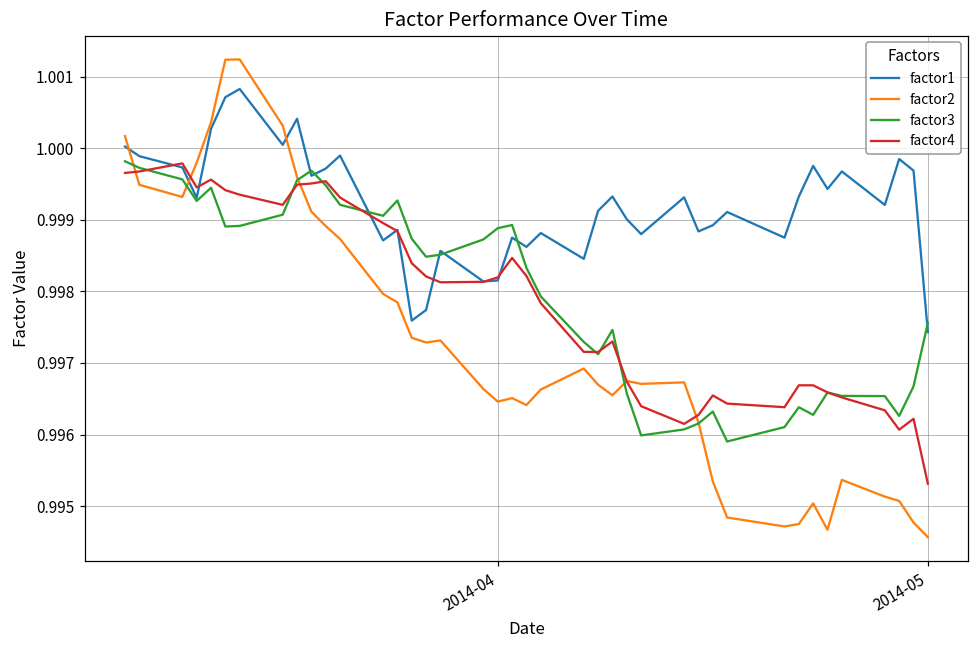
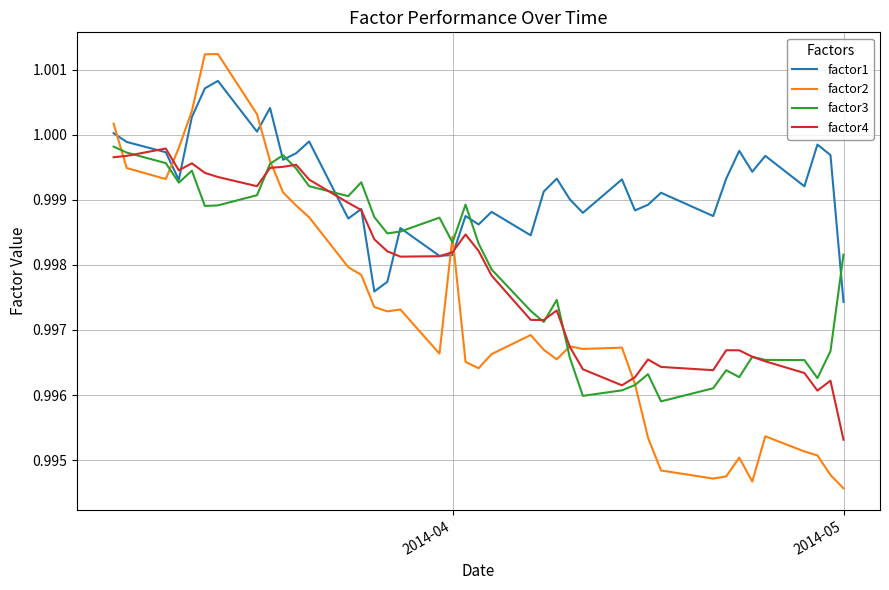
  {
    "factor1": {
      "2014-04": 0.9982,
      "2014-05": 0.9974
    },
    "factor2": {
-     "2014-04": 0.9965,
+     "2014-04": 0.9984,
      "2014-05": 0.9946
    },
    "factor3": {
-     "2014-04": 0.9989,
-     "2014-05": 0.9976
+     "2014-04": 0.9983,
+     "2014-05": 0.9982
    },
    "factor4": {
      "2014-04": 0.9982,
      "2014-05": 0.9953
    }
  }
